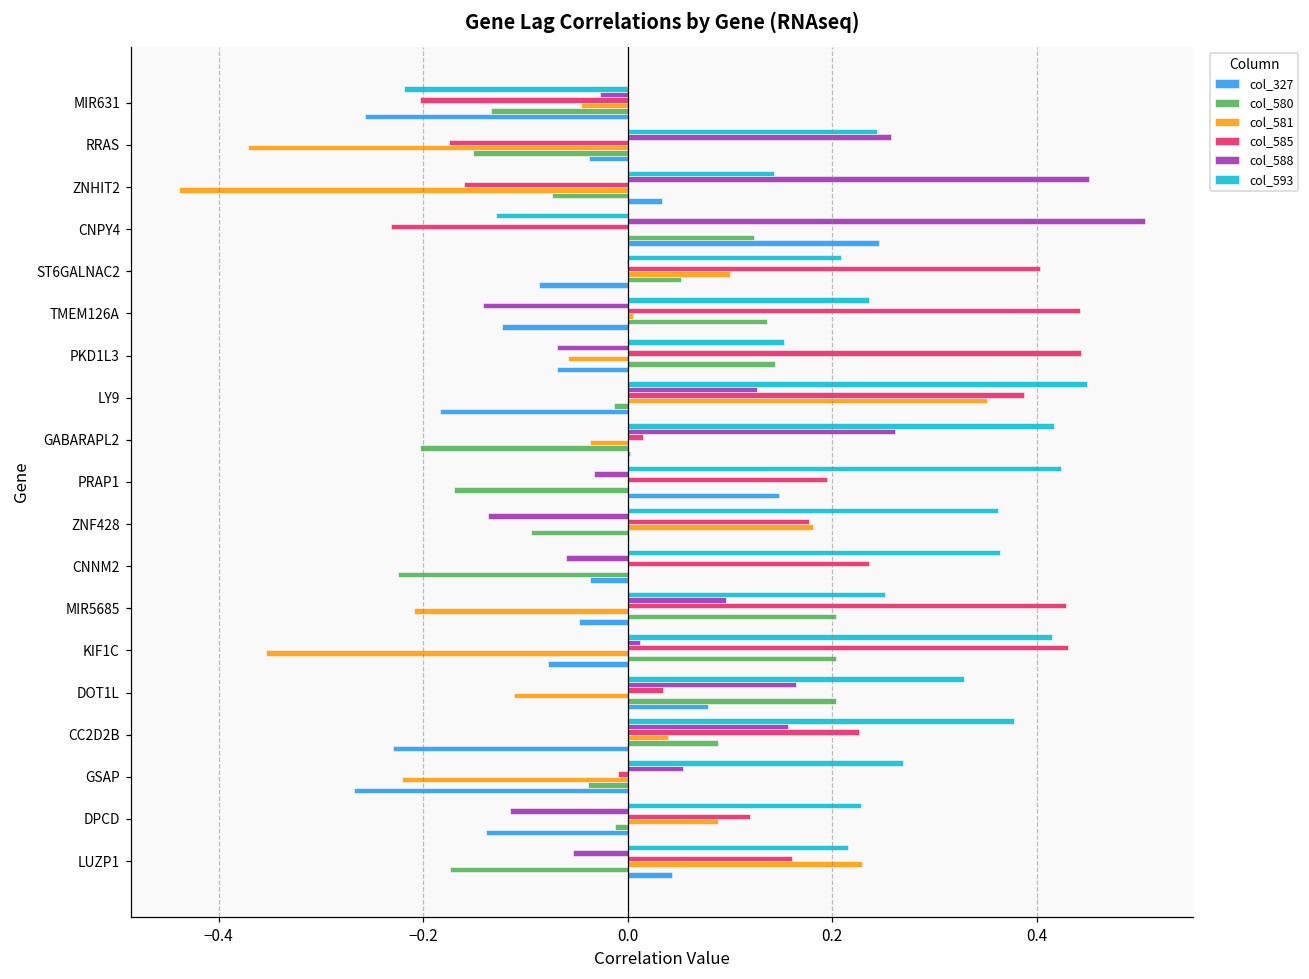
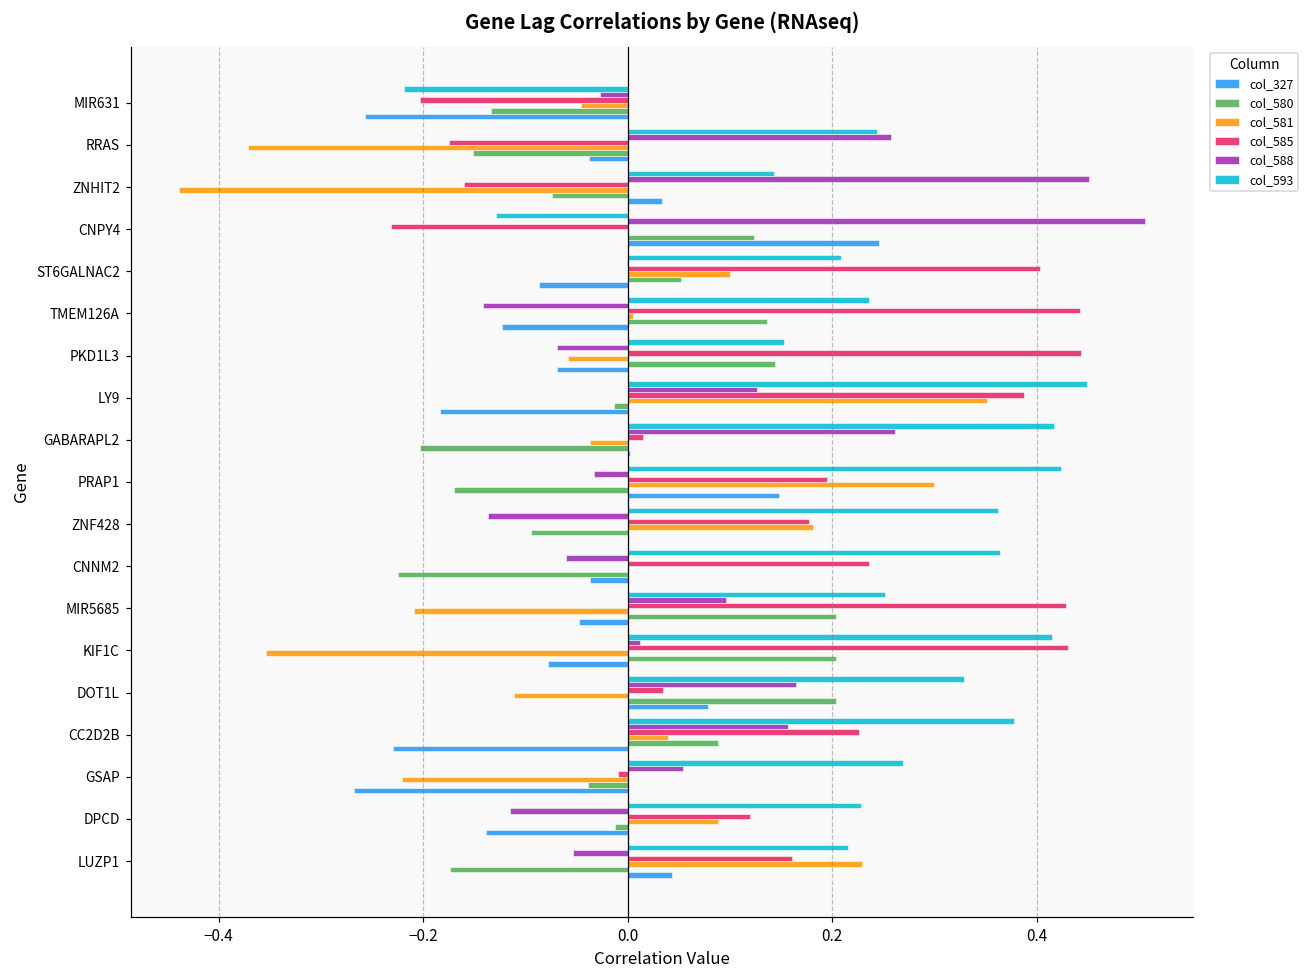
  {
    "col_580": {
      "MIR631": -0.13,
      "RRAS": -0.15,
      "ZNHIT2": -0.07,
      "CNPY4": 0.12,
      "ST6GALNAC2": 0.05,
      "TMEM126A": 0.14,
      "PKD1L3": 0.14,
      "LY9": -0.01,
      "GABARAPL2": -0.20,
      "PRAP1": -0.17,
      "ZNF428": -0.09,
      "CNNM2": -0.22,
      "MIR5685": 0.20,
      "KIF1C": 0.20,
      "DOT1L": 0.20,
      "CC2D2B": 0.09,
      "GSAP": -0.04,
      "DPCD": -0.01,
      "LUZP1": -0.17
    },
    "col_581": {
      "MIR631": -0.05,
      "RRAS": -0.37,
      "ZNHIT2": -0.44,
      "CNPY4": 0.0,
      "ST6GALNAC2": 0.1,
      "TMEM126A": 0.01,
      "PKD1L3": -0.06,
      "LY9": 0.35,
      "GABARAPL2": -0.04,
-     "PRAP1": 0.0,
+     "PRAP1": 0.3,
      "ZNF428": 0.18,
      "CNNM2": 0.0,
      "MIR5685": -0.21,
      "KIF1C": -0.35,
      "DOT1L": -0.11,
      "CC2D2B": 0.04,
      "GSAP": -0.22,
      "DPCD": 0.09,
      "LUZP1": 0.23
    },
    "col_585": {
      "MIR631": -0.20,
      "RRAS": -0.17,
      "ZNHIT2": -0.16,
      "CNPY4": -0.23,
      "ST6GALNAC2": 0.40,
      "TMEM126A": 0.44,
      "PKD1L3": 0.44,
      "LY9": 0.39,
      "GABARAPL2": 0.01,
      "PRAP1": 0.19,
      "ZNF428": 0.18,
      "CNNM2": 0.24,
      "MIR5685": 0.43,
      "KIF1C": 0.43,
      "DOT1L": 0.03,
      "CC2D2B": 0.23,
      "GSAP": -0.01,
      "DPCD": 0.12,
      "LUZP1": 0.16
    },
    "col_588": {
      "MIR631": -0.03,
      "RRAS": 0.26,
      "ZNHIT2": 0.45,
      "CNPY4": 0.51,
      "TMEM126A": -0.14,
      "PKD1L3": -0.07,
      "LY9": 0.13,
      "GABARAPL2": 0.26,
      "PRAP1": -0.03,
      "ZNF428": -0.14,
      "CNNM2": -0.06,
      "MIR5685": 0.10,
      "KIF1C": 0.01,
      "DOT1L": 0.16,
      "CC2D2B": 0.16,
      "GSAP": 0.05,
      "DPCD": -0.11,
      "LUZP1": -0.05
    }
  }
